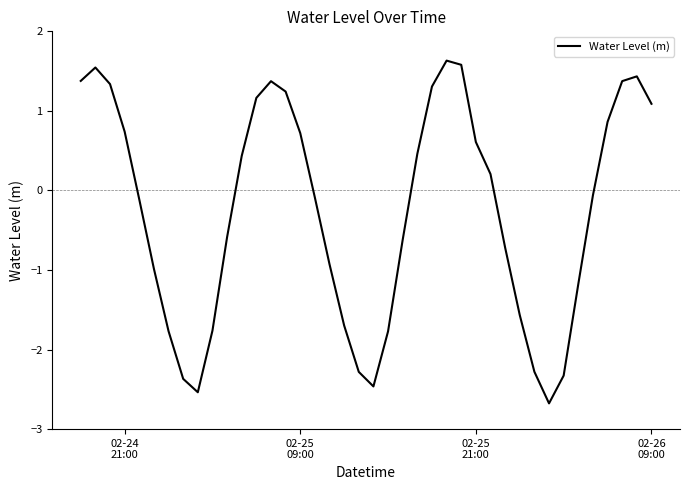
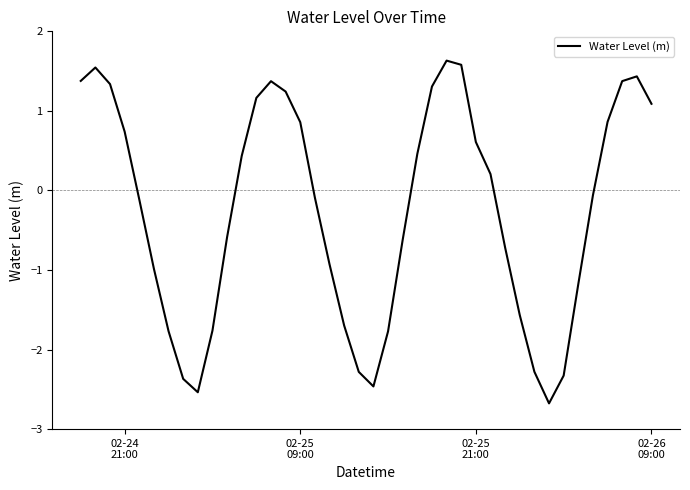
  {
    "02-24 21:00": 0.7,
-   "02-25 09:00": 0.7,
+   "02-25 09:00": 0.9,
    "02-25 21:00": 0.6,
    "02-26 09:00": 1.1
  }
